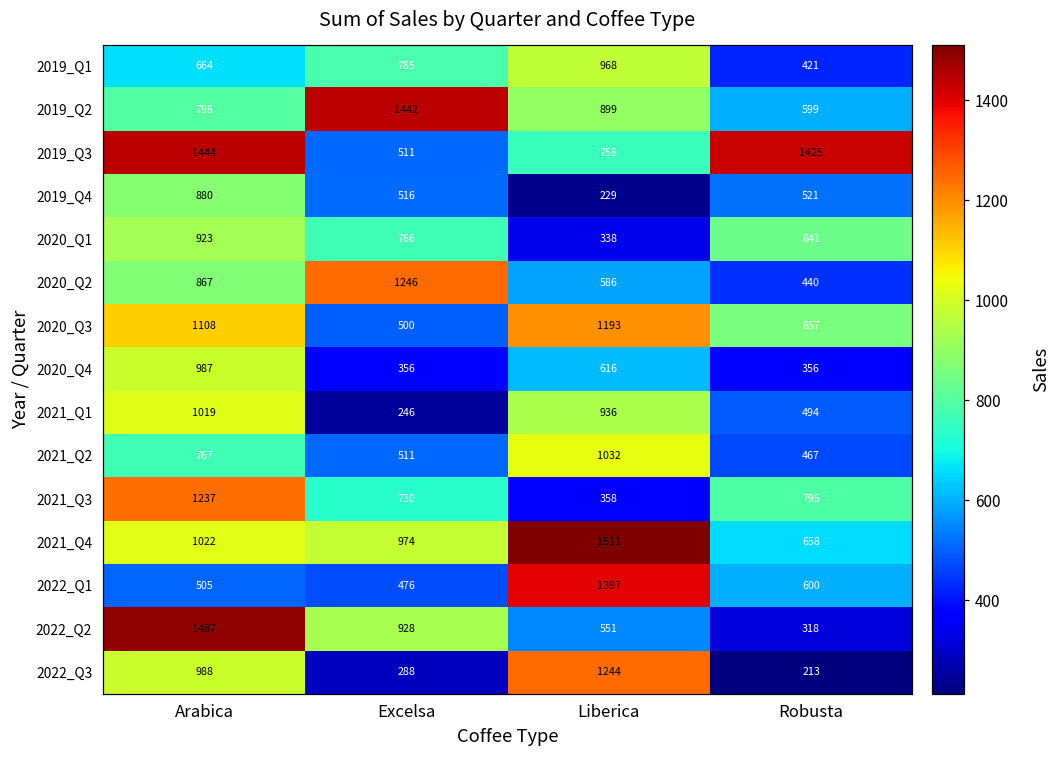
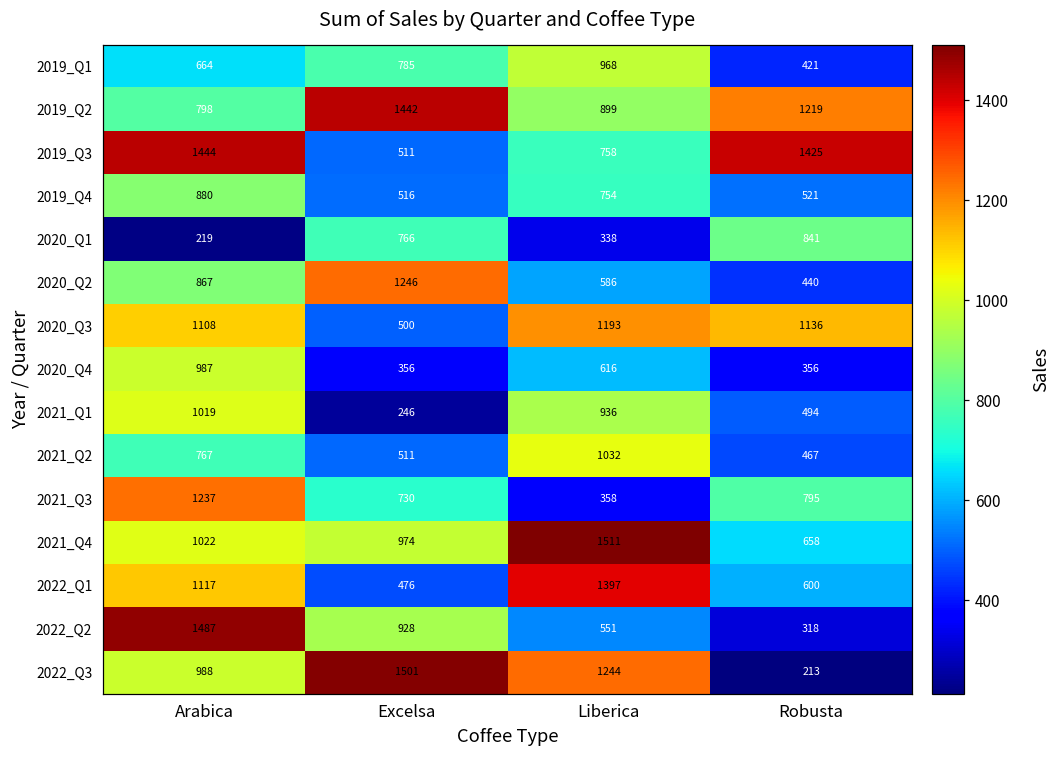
  {
    "2019_Q1": {
      "Arabica": 664,
      "Excelsa": 785,
      "Liberica": 968,
      "Robusta": 421
    },
    "2019_Q2": {
      "Arabica": 798,
      "Excelsa": 1442,
      "Liberica": 899,
-     "Robusta": 599
+     "Robusta": 1219
    },
    "2019_Q3": {
      "Arabica": 1444,
      "Excelsa": 511,
      "Liberica": 758,
      "Robusta": 1425
    },
    "2019_Q4": {
      "Arabica": 880,
      "Excelsa": 516,
-     "Liberica": 229,
+     "Liberica": 754,
      "Robusta": 521
    },
    "2020_Q1": {
-     "Arabica": 923,
+     "Arabica": 219,
      "Excelsa": 766,
      "Liberica": 338,
      "Robusta": 841
    },
    "2020_Q2": {
      "Arabica": 867,
      "Excelsa": 1246,
      "Liberica": 586,
      "Robusta": 440
    },
    "2020_Q3": {
      "Arabica": 1108,
      "Excelsa": 500,
      "Liberica": 1193,
-     "Robusta": 857
+     "Robusta": 1136
    },
    "2020_Q4": {
      "Arabica": 987,
      "Excelsa": 356,
      "Liberica": 616,
      "Robusta": 356
    },
    "2021_Q1": {
      "Arabica": 1019,
      "Excelsa": 246,
      "Liberica": 936,
      "Robusta": 494
    },
    "2021_Q2": {
      "Arabica": 767,
      "Excelsa": 511,
      "Liberica": 1032,
      "Robusta": 467
    },
    "2021_Q3": {
      "Arabica": 1237,
      "Excelsa": 730,
      "Liberica": 358,
      "Robusta": 795
    },
    "2021_Q4": {
      "Arabica": 1022,
      "Excelsa": 974,
      "Liberica": 1511,
      "Robusta": 658
    },
    "2022_Q1": {
-     "Arabica": 505,
+     "Arabica": 1117,
      "Excelsa": 476,
      "Liberica": 1397,
      "Robusta": 600
    },
    "2022_Q2": {
      "Arabica": 1487,
      "Excelsa": 928,
      "Liberica": 551,
      "Robusta": 318
    },
    "2022_Q3": {
      "Arabica": 988,
-     "Excelsa": 288,
+     "Excelsa": 1501,
      "Liberica": 1244,
      "Robusta": 213
    }
  }
